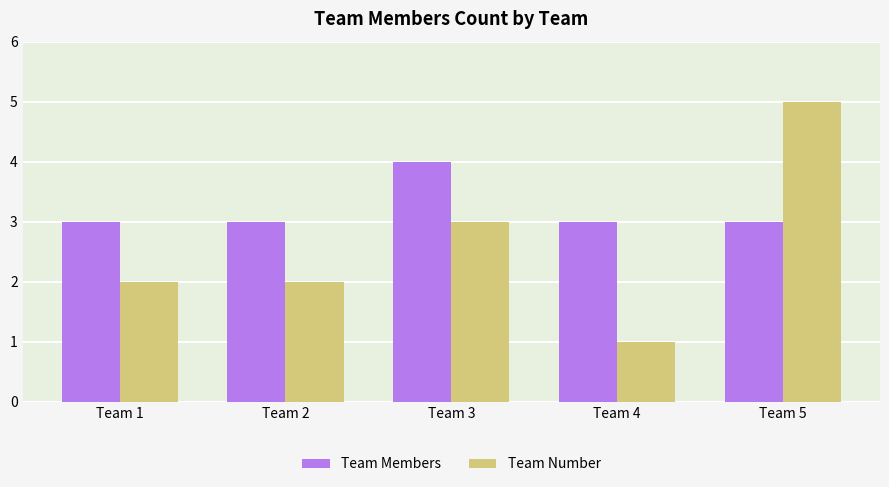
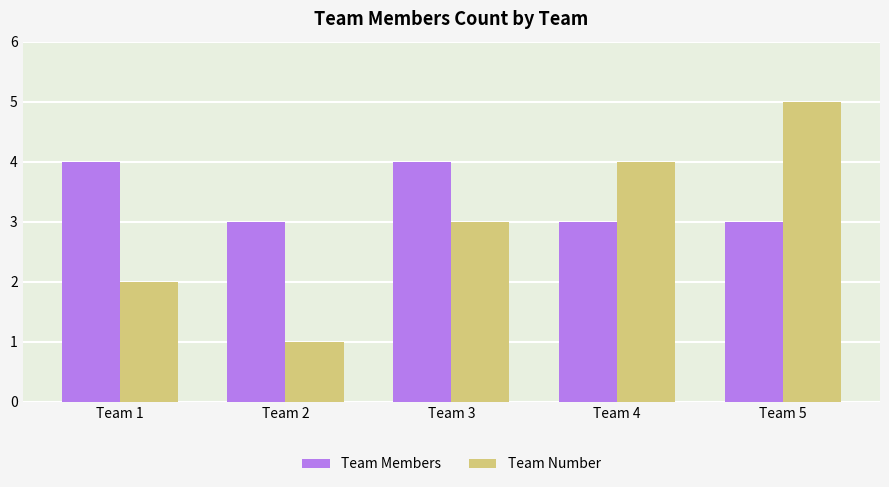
  {
    "Team Members": {
-     "Team 1": 3,
+     "Team 1": 4,
      "Team 2": 3,
      "Team 3": 4,
      "Team 4": 3,
      "Team 5": 3
    },
    "Team Number": {
      "Team 1": 2,
-     "Team 2": 2,
+     "Team 2": 1,
      "Team 3": 3,
-     "Team 4": 1,
+     "Team 4": 4,
      "Team 5": 5
    }
  }
